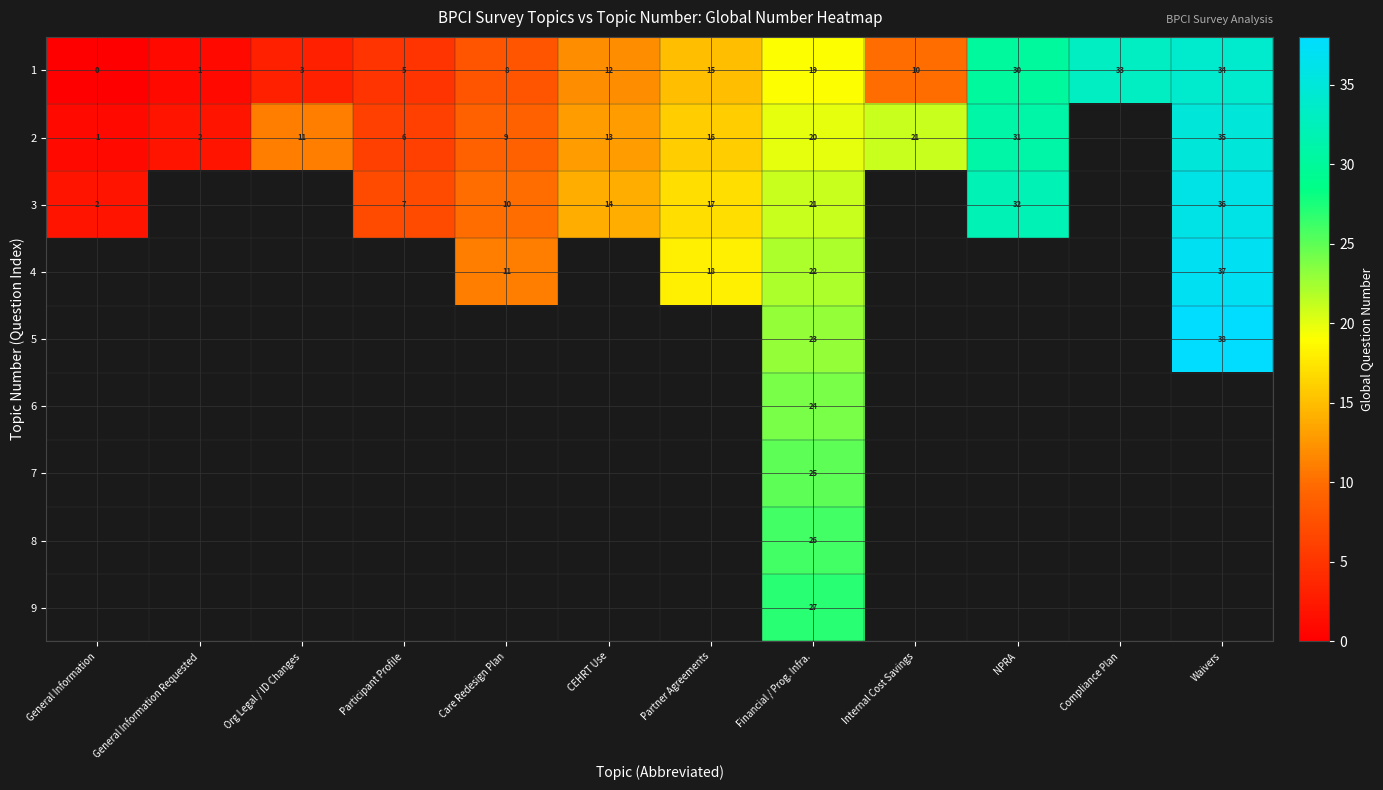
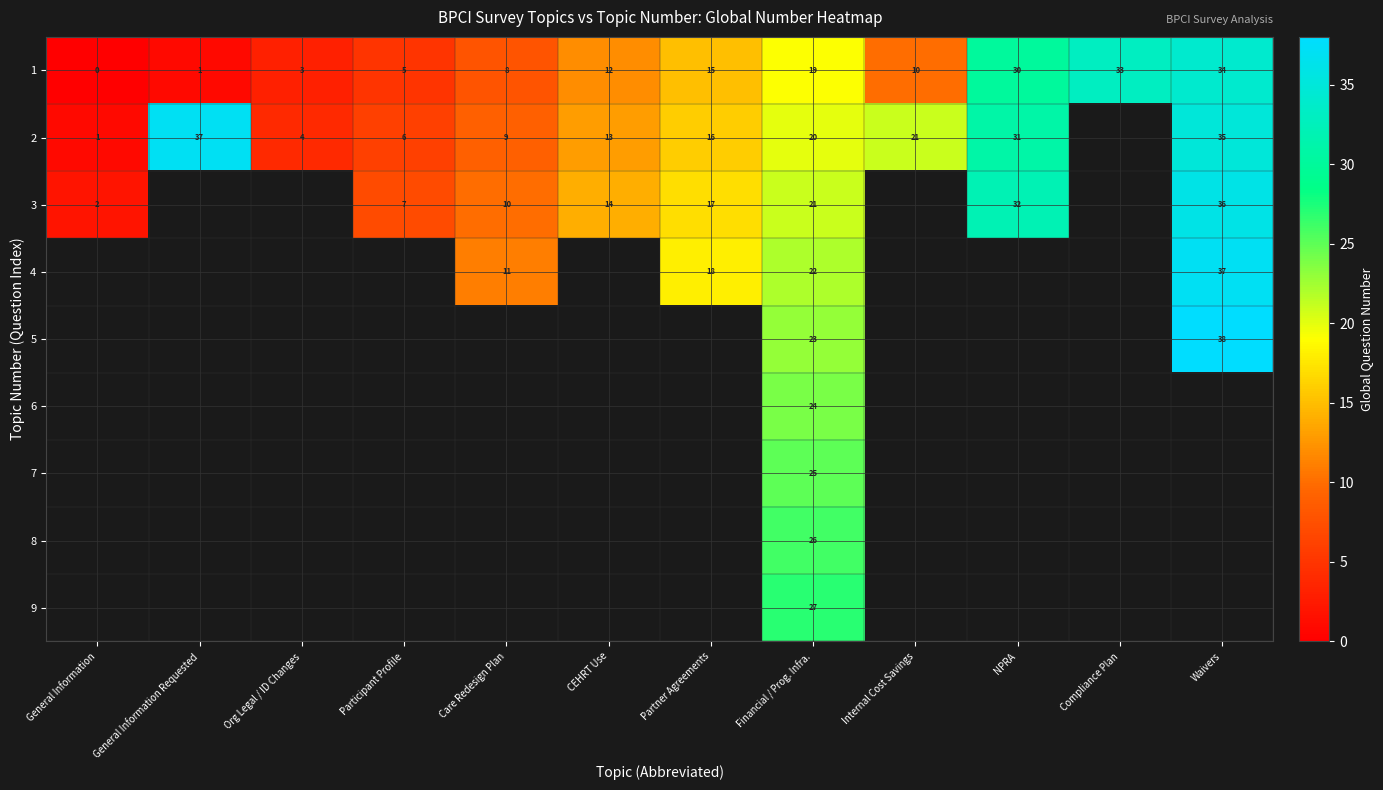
  {
    "1": {
      "General Information": 0,
      "General Information Requested": 1,
      "Org Legal / ID Changes": 3,
      "Participant Profile": 5,
      "Care Redesign Plan": 8,
      "CEHRT Use": 12,
      "Partner Agreements": 15,
      "Financial / Prog. Infra.": 19,
      "Internal Cost Savings": 10,
      "NPRA": 30,
      "Compliance Plan": 33,
      "Waivers": 34
    },
    "2": {
      "General Information": 1,
-     "General Information Requested": 2,
-     "Org Legal / ID Changes": 11,
+     "General Information Requested": 37,
+     "Org Legal / ID Changes": 4,
      "Participant Profile": 6,
      "Care Redesign Plan": 9,
      "CEHRT Use": 13,
      "Partner Agreements": 16,
      "Financial / Prog. Infra.": 20,
      "Internal Cost Savings": 21,
      "NPRA": 31,
      "Waivers": 35
    },
    "3": {
      "General Information": 2,
      "Participant Profile": 7,
      "Care Redesign Plan": 10,
      "CEHRT Use": 14,
      "Partner Agreements": 17,
      "Financial / Prog. Infra.": 21,
      "NPRA": 32,
      "Waivers": 36
    },
    "4": {
      "Care Redesign Plan": 11,
      "Partner Agreements": 18,
      "Financial / Prog. Infra.": 22,
      "Waivers": 37
    },
    "5": {
      "Financial / Prog. Infra.": 23,
      "Waivers": 38
    },
    "6": {
      "Financial / Prog. Infra.": 24
    },
    "7": {
      "Financial / Prog. Infra.": 25
    },
    "8": {
      "Financial / Prog. Infra.": 26
    },
    "9": {
      "Financial / Prog. Infra.": 27
    }
  }
